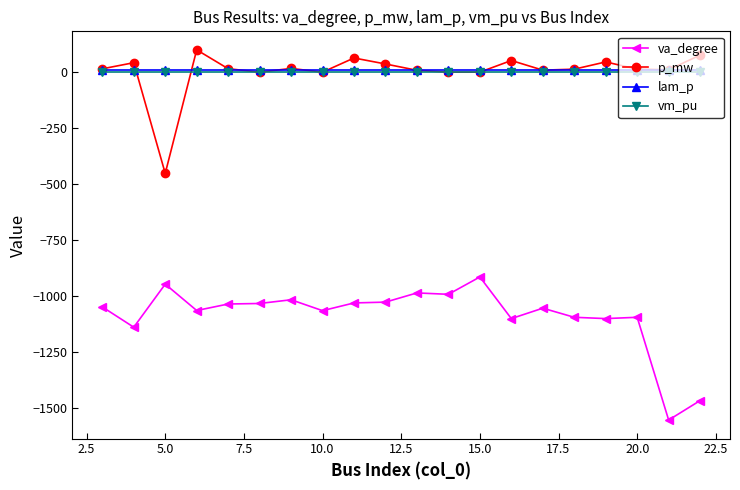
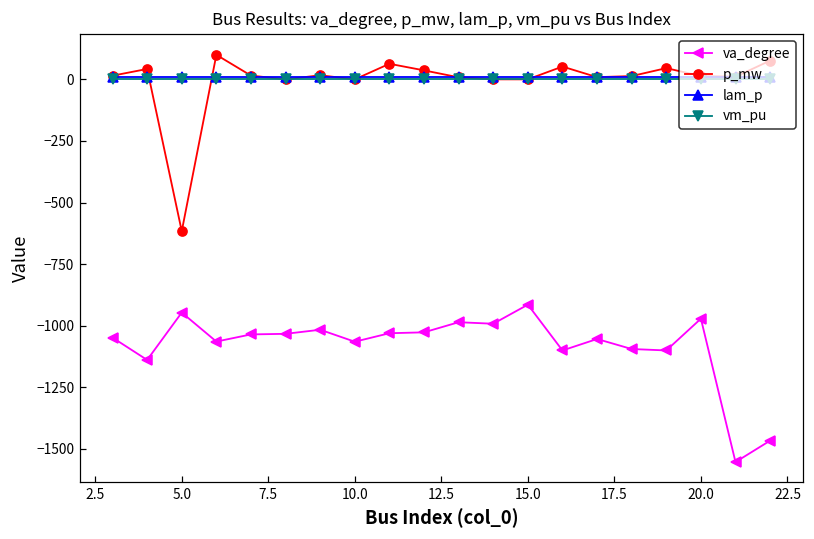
  {
    "va_degree": {
      "5.0": -950,
      "10.0": -1060,
      "15.0": -910,
-     "20.0": -1090
+     "20.0": -970
    },
    "p_mw": {
-     "5.0": -450
+     "5.0": -620
    }
  }
